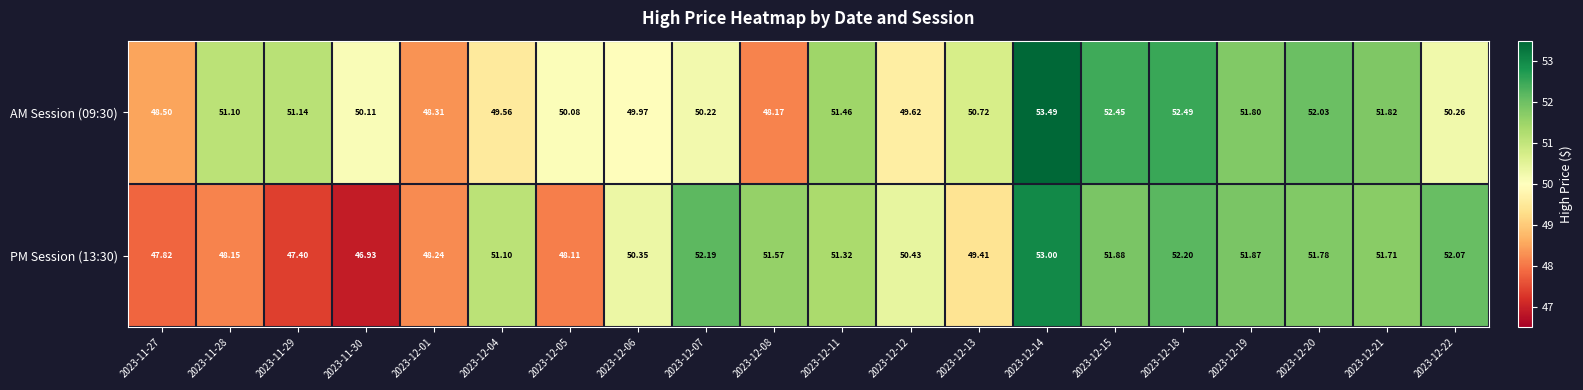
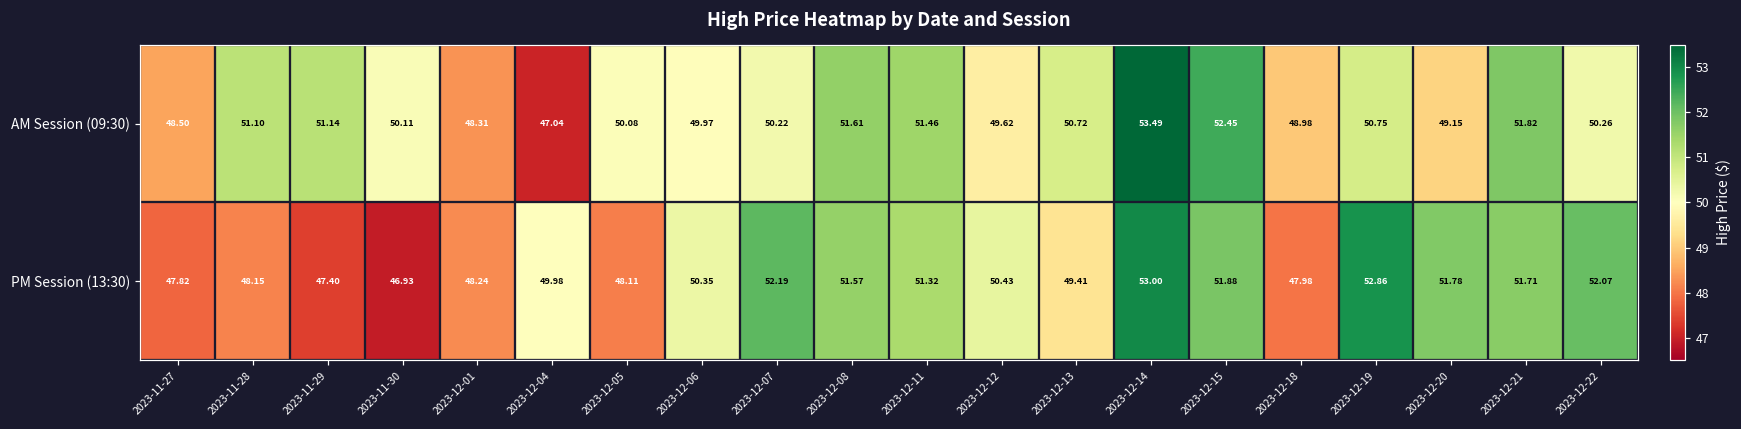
  {
    "AM Session (09:30)": {
      "2023-11-27": 48.50,
      "2023-11-28": 51.10,
      "2023-11-29": 51.14,
      "2023-11-30": 50.11,
      "2023-12-01": 48.31,
-     "2023-12-04": 49.56,
+     "2023-12-04": 47.04,
      "2023-12-05": 50.08,
      "2023-12-06": 49.97,
      "2023-12-07": 50.22,
-     "2023-12-08": 48.17,
+     "2023-12-08": 51.61,
      "2023-12-11": 51.46,
      "2023-12-12": 49.62,
      "2023-12-13": 50.72,
      "2023-12-14": 53.49,
      "2023-12-15": 52.45,
-     "2023-12-18": 52.49,
-     "2023-12-19": 51.80,
-     "2023-12-20": 52.03,
+     "2023-12-18": 48.98,
+     "2023-12-19": 50.75,
+     "2023-12-20": 49.15,
      "2023-12-21": 51.82,
      "2023-12-22": 50.26
    },
    "PM Session (13:30)": {
      "2023-11-27": 47.82,
      "2023-11-28": 48.15,
      "2023-11-29": 47.40,
      "2023-11-30": 46.93,
      "2023-12-01": 48.24,
-     "2023-12-04": 51.10,
+     "2023-12-04": 49.98,
      "2023-12-05": 48.11,
      "2023-12-06": 50.35,
      "2023-12-07": 52.19,
      "2023-12-08": 51.57,
      "2023-12-11": 51.32,
      "2023-12-12": 50.43,
      "2023-12-13": 49.41,
      "2023-12-14": 53.00,
      "2023-12-15": 51.88,
-     "2023-12-18": 52.20,
-     "2023-12-19": 51.87,
+     "2023-12-18": 47.98,
+     "2023-12-19": 52.86,
      "2023-12-20": 51.78,
      "2023-12-21": 51.71,
      "2023-12-22": 52.07
    }
  }
